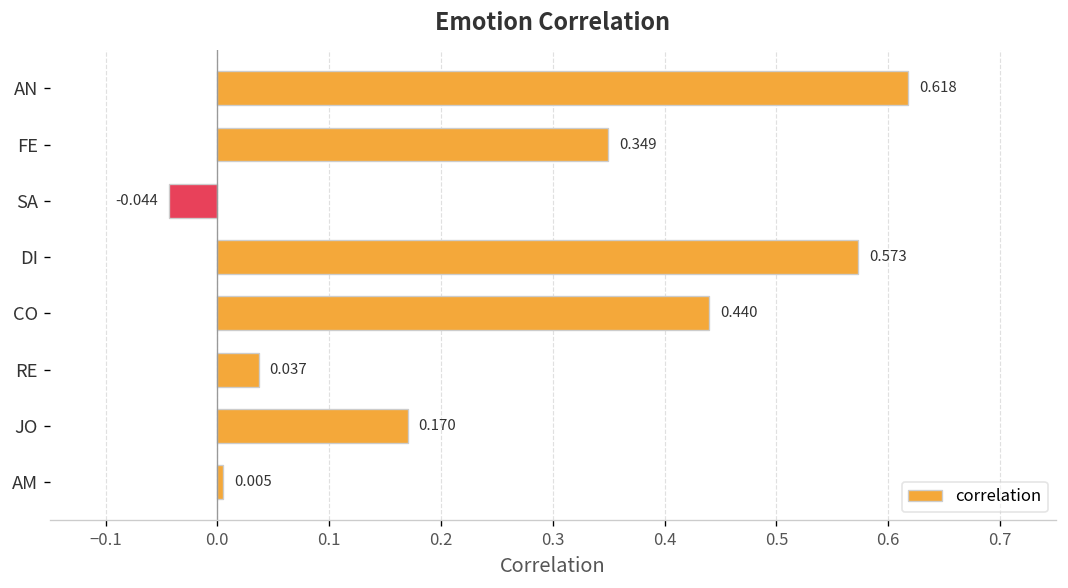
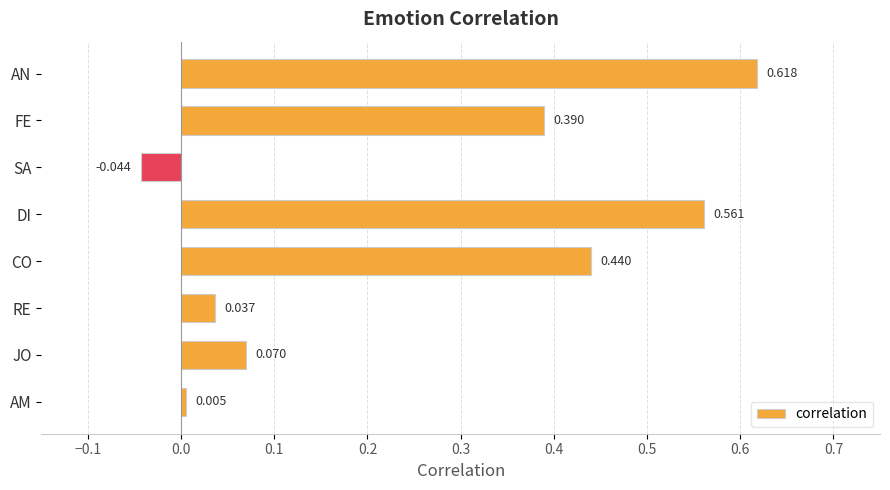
  {
    "AN": 0.618,
-   "FE": 0.349,
+   "FE": 0.390,
    "SA": -0.044,
-   "DI": 0.573,
+   "DI": 0.561,
    "CO": 0.440,
    "RE": 0.037,
-   "JO": 0.170,
+   "JO": 0.070,
    "AM": 0.005
  }
